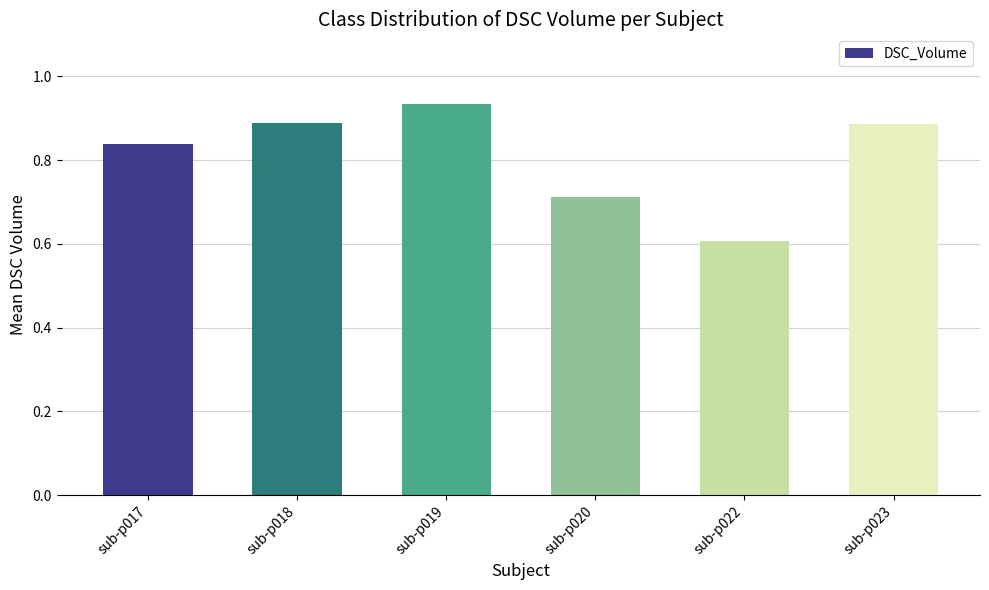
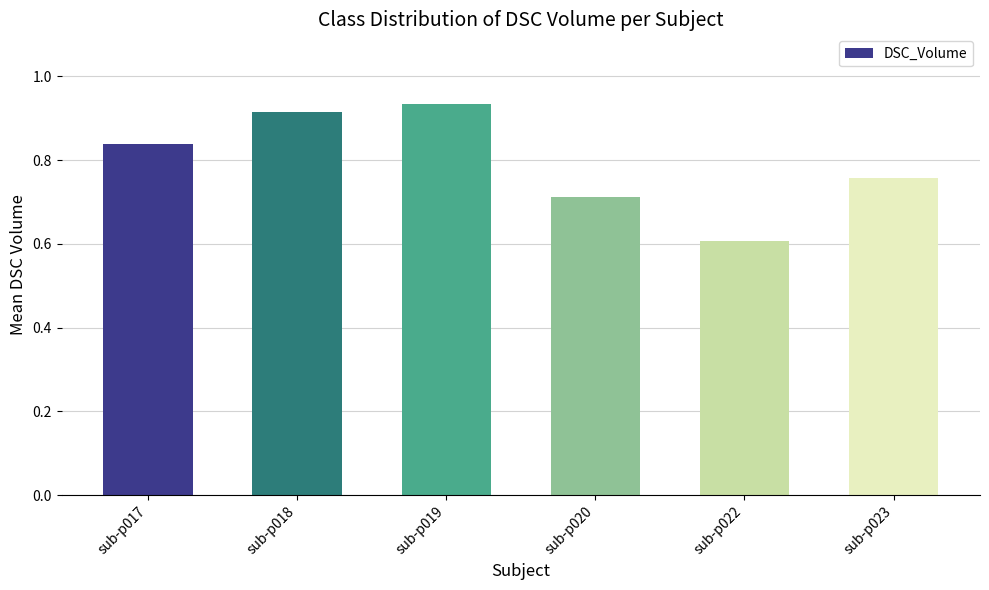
  {
    "sub-p017": 0.84,
-   "sub-p018": 0.89,
+   "sub-p018": 0.91,
    "sub-p019": 0.93,
    "sub-p020": 0.71,
    "sub-p022": 0.61,
-   "sub-p023": 0.89
+   "sub-p023": 0.76
  }
